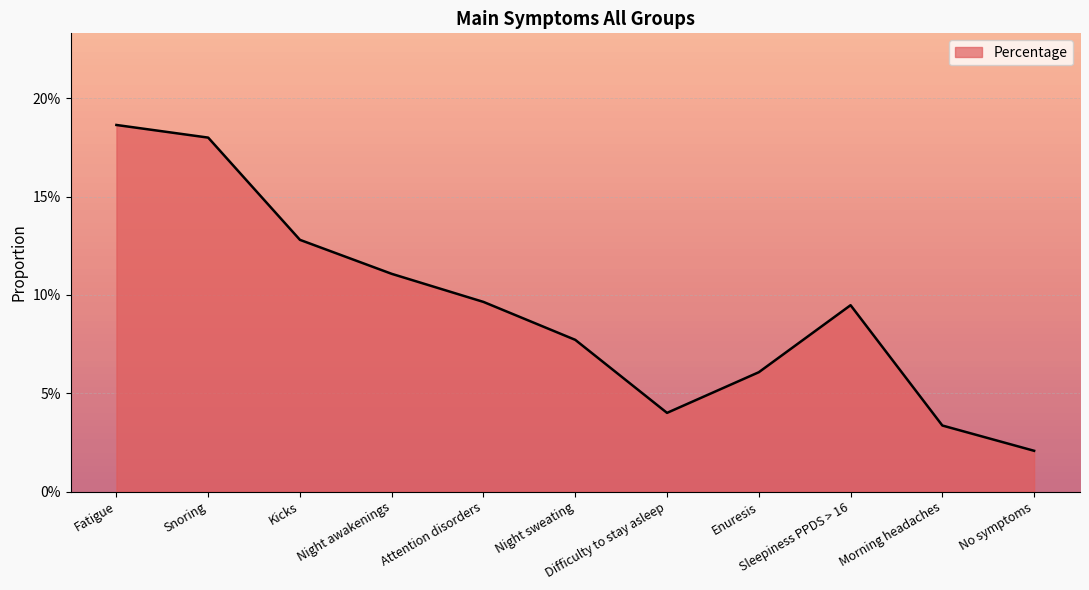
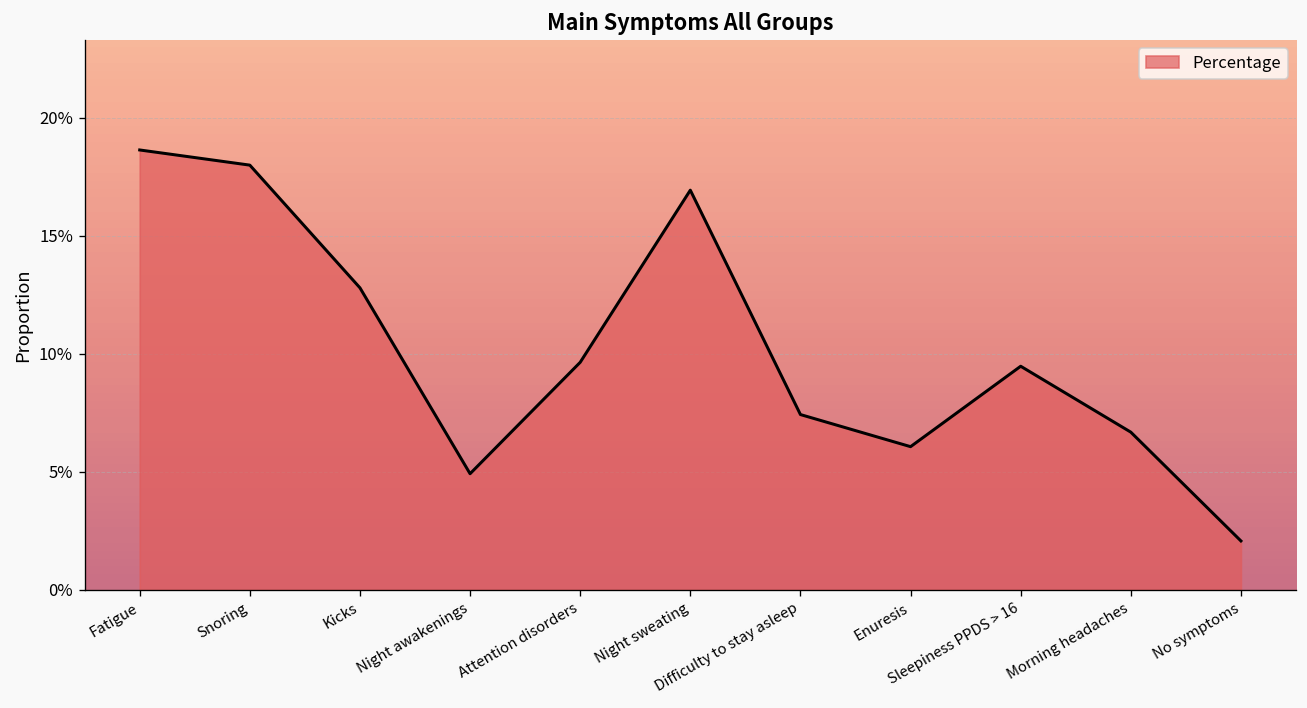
  {
    "Fatigue": "18.6%",
    "Snoring": "18.0%",
    "Kicks": "12.8%",
-   "Night awakenings": "11.1%",
+   "Night awakenings": "4.9%",
    "Attention disorders": "9.6%",
-   "Night sweating": "7.7%",
-   "Difficulty to stay asleep": "4.0%",
+   "Night sweating": "16.9%",
+   "Difficulty to stay asleep": "7.4%",
    "Enuresis": "6.1%",
    "Sleepiness PPDS > 16": "9.5%",
-   "Morning headaches": "3.4%",
+   "Morning headaches": "6.7%",
    "No symptoms": "2.1%"
  }
